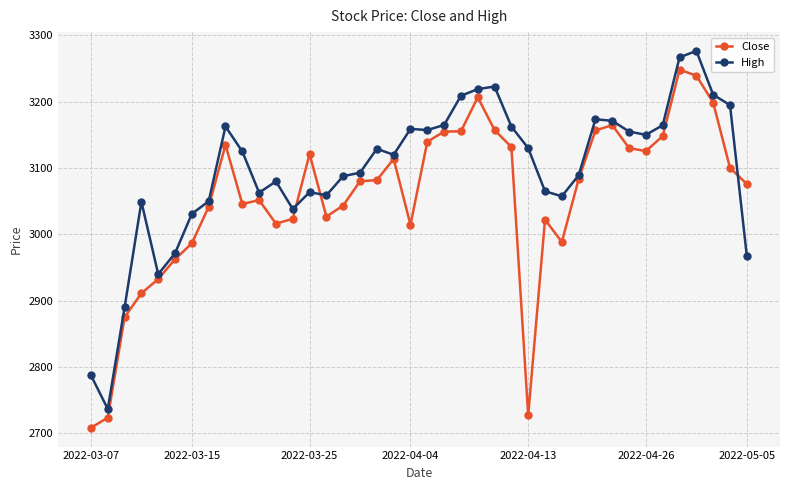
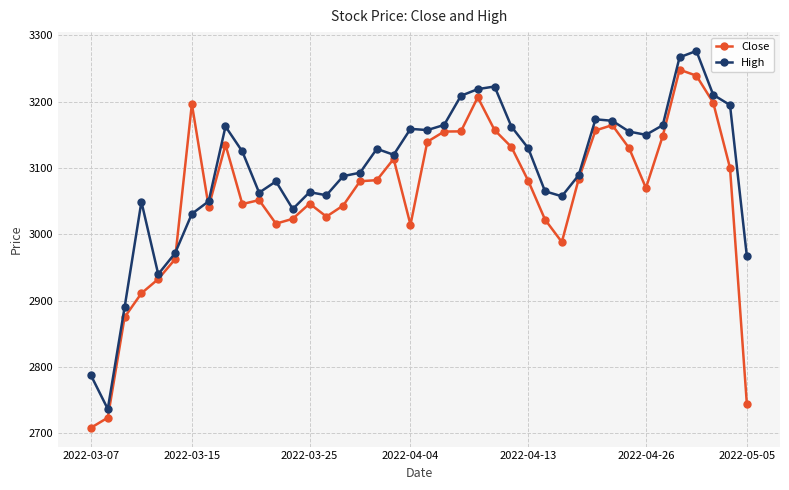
  {
    "Close": {
      "2022-03-07": 2710,
-     "2022-03-15": 2990,
-     "2022-03-25": 3120,
+     "2022-03-15": 3200,
+     "2022-03-25": 3050,
      "2022-04-04": 3010,
-     "2022-04-13": 2730,
-     "2022-04-26": 3130,
-     "2022-05-05": 3080
+     "2022-04-13": 3080,
+     "2022-04-26": 3070,
+     "2022-05-05": 2740
    },
    "High": {
      "2022-03-07": 2790,
      "2022-03-15": 3030,
      "2022-03-25": 3060,
      "2022-04-04": 3160,
      "2022-04-13": 3130,
      "2022-04-26": 3150,
      "2022-05-05": 2970
    }
  }
